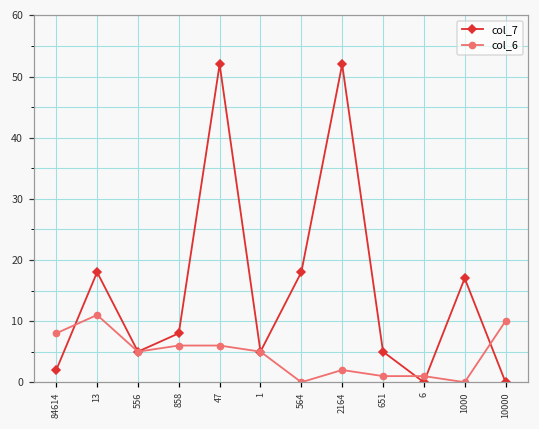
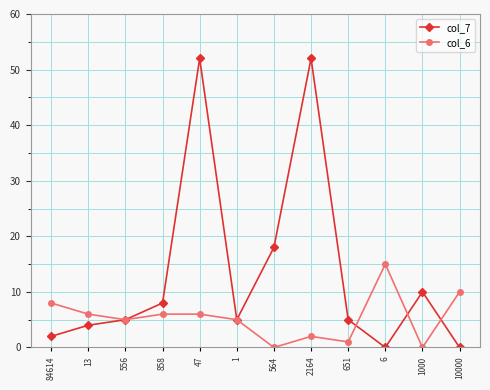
  {
    "col_7": {
      "84614": 2,
-     "13": 18,
+     "13": 4,
      "858": 8,
      "47": 52,
      "564": 18,
      "2164": 52,
      "651": 5,
      "6": 0,
-     "1000": 17,
+     "1000": 10,
      "10000": 0
    },
    "col_6": {
      "84614": 8,
-     "13": 11,
+     "13": 6,
      "858": 6,
      "47": 6,
      "564": 0,
      "2164": 2,
      "651": 1,
-     "6": 1,
+     "6": 15,
      "1000": 0,
      "10000": 10
    }
  }
